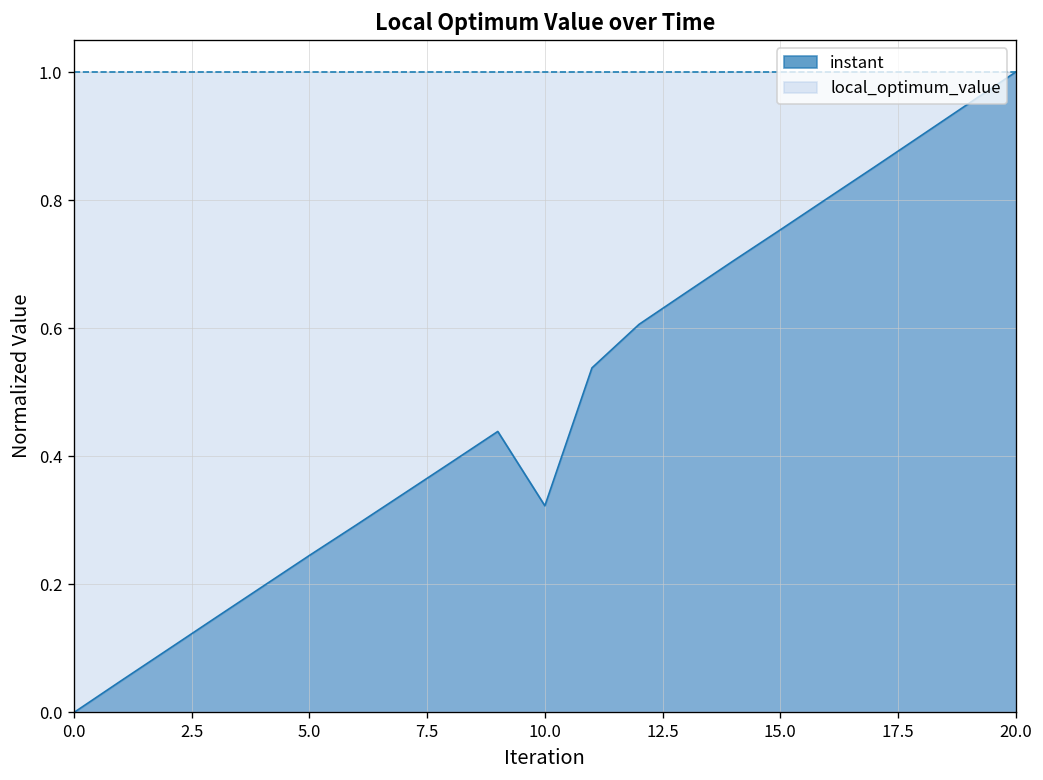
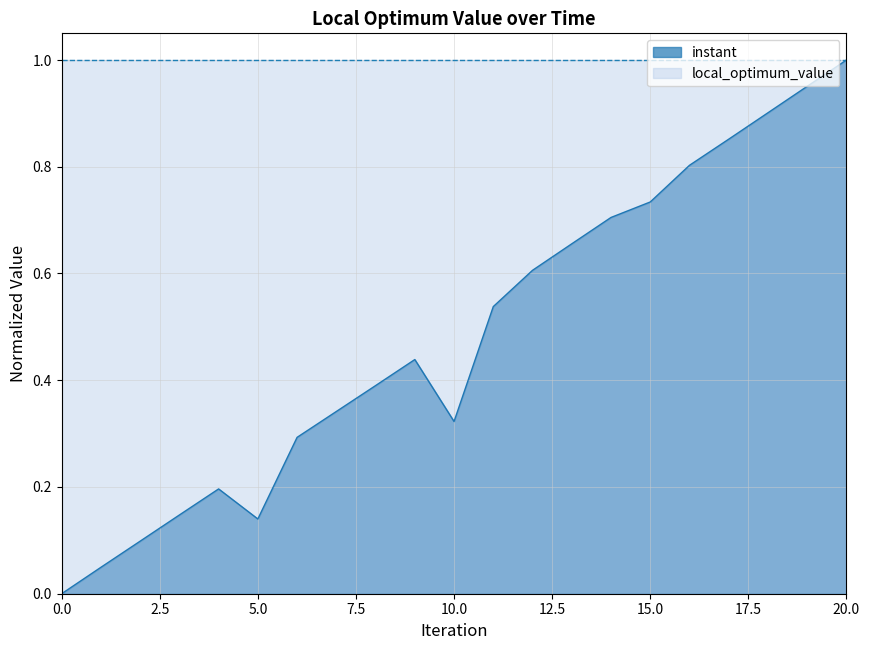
  {
    "instant": {
      "0.0": 0.00,
-     "5.0": 0.25,
+     "5.0": 0.14,
      "10.0": 0.32,
-     "15.0": 0.75
+     "15.0": 0.73
    },
    "local_optimum_value": {
      "0.0": 1.00,
      "5.0": 1.00,
      "10.0": 1.00
    }
  }
